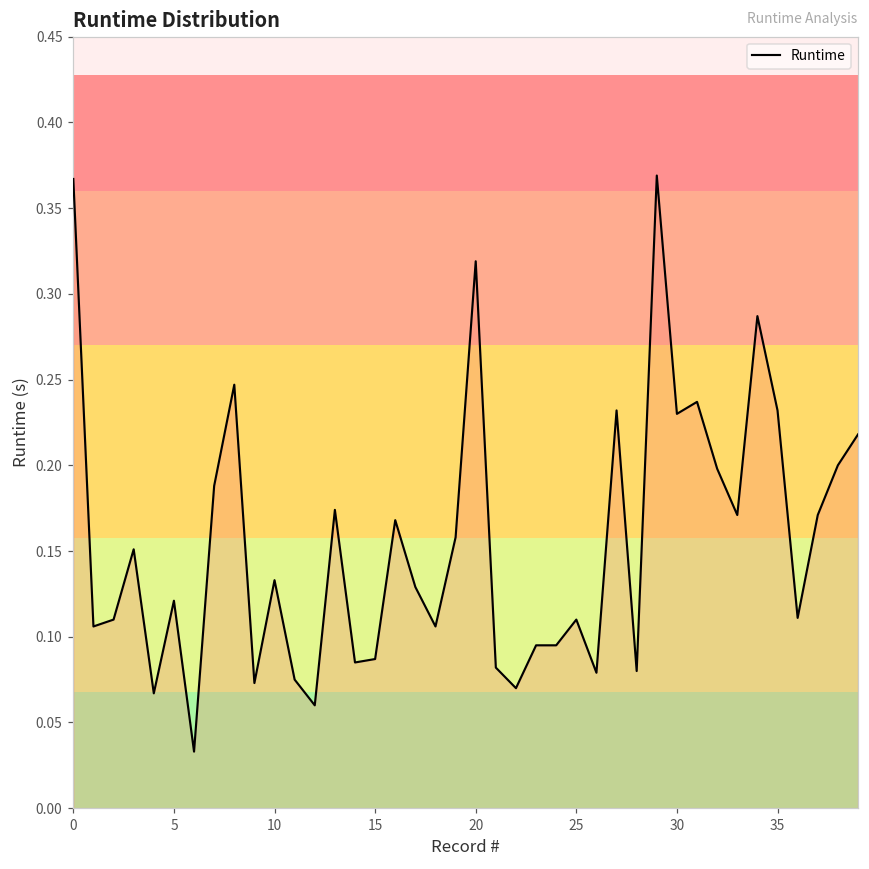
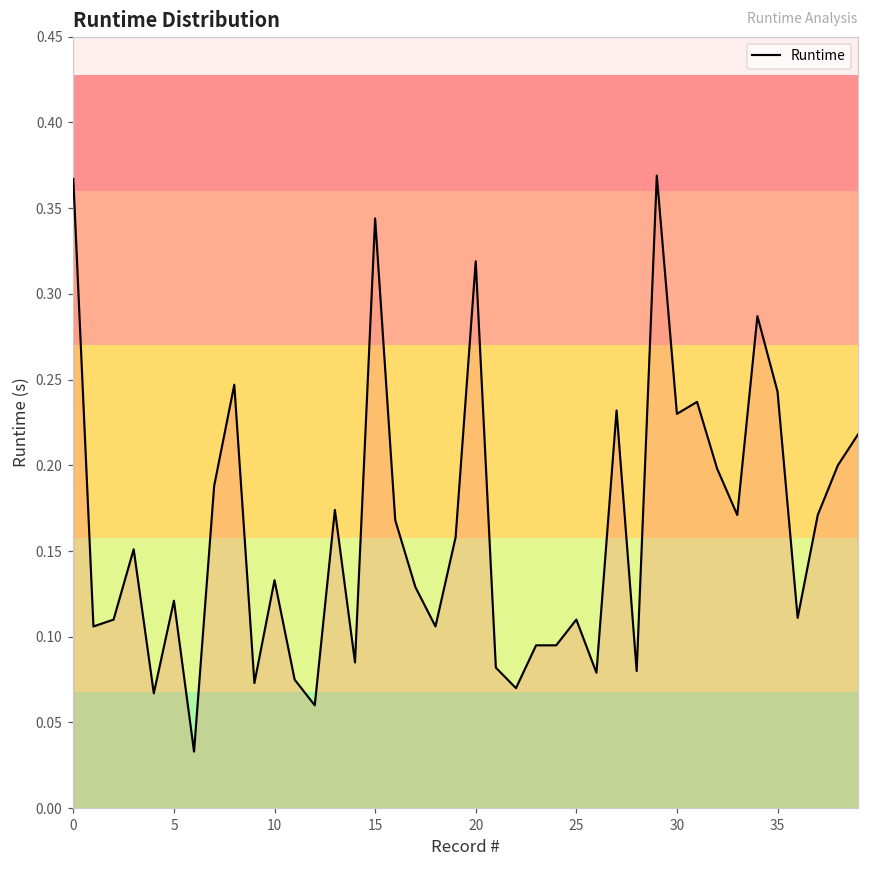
  {
    "0": 0.367,
    "5": 0.121,
    "10": 0.133,
-   "15": 0.087,
+   "15": 0.344,
    "20": 0.319,
    "25": 0.110,
    "30": 0.230,
-   "35": 0.232
+   "35": 0.243
  }
